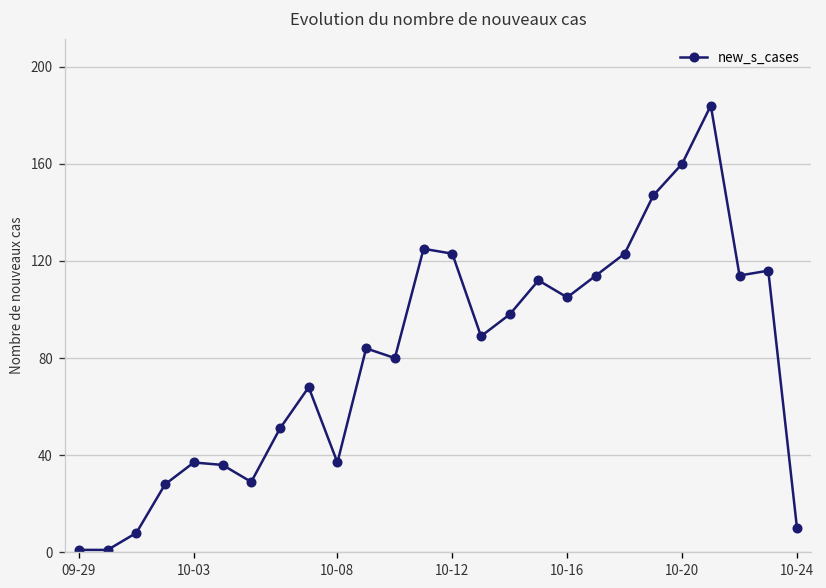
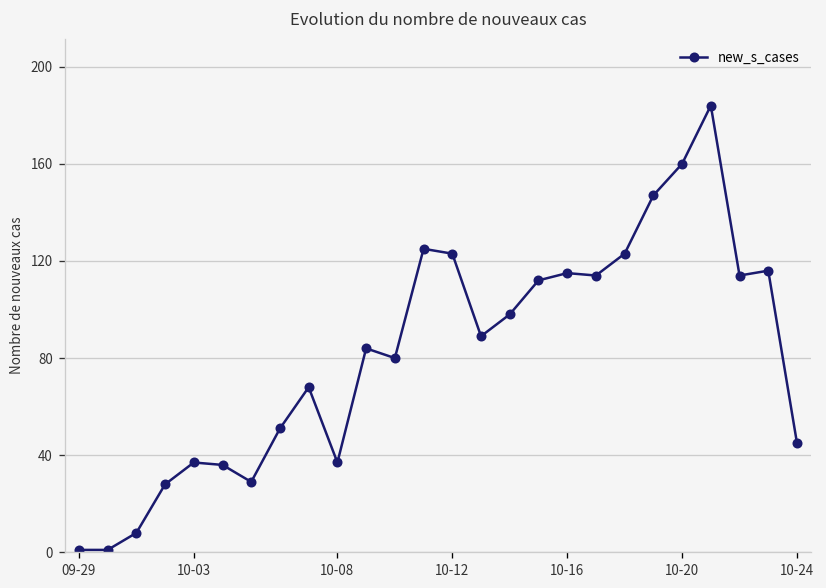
  {
    "09-29": 1,
    "10-03": 37,
    "10-08": 37,
    "10-12": 123,
-   "10-16": 105,
+   "10-16": 115,
    "10-20": 160,
-   "10-24": 10
+   "10-24": 45
  }
